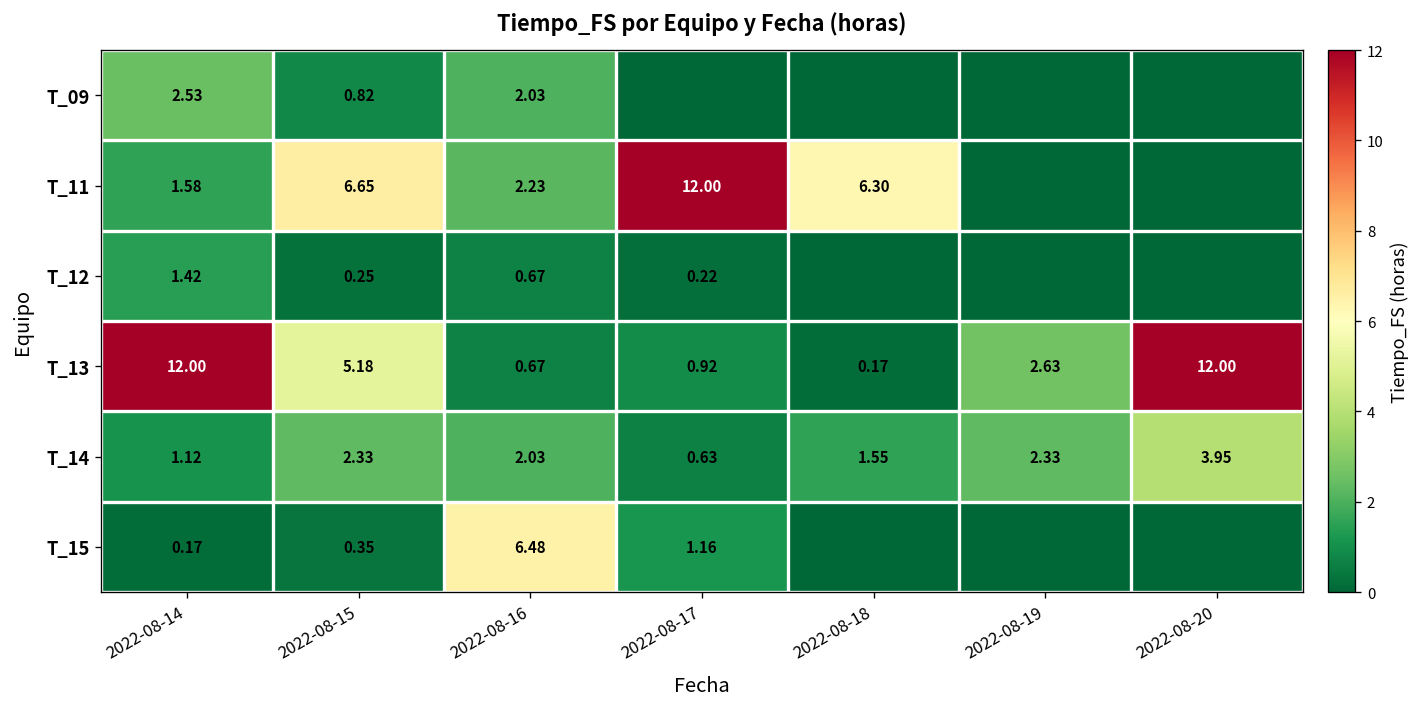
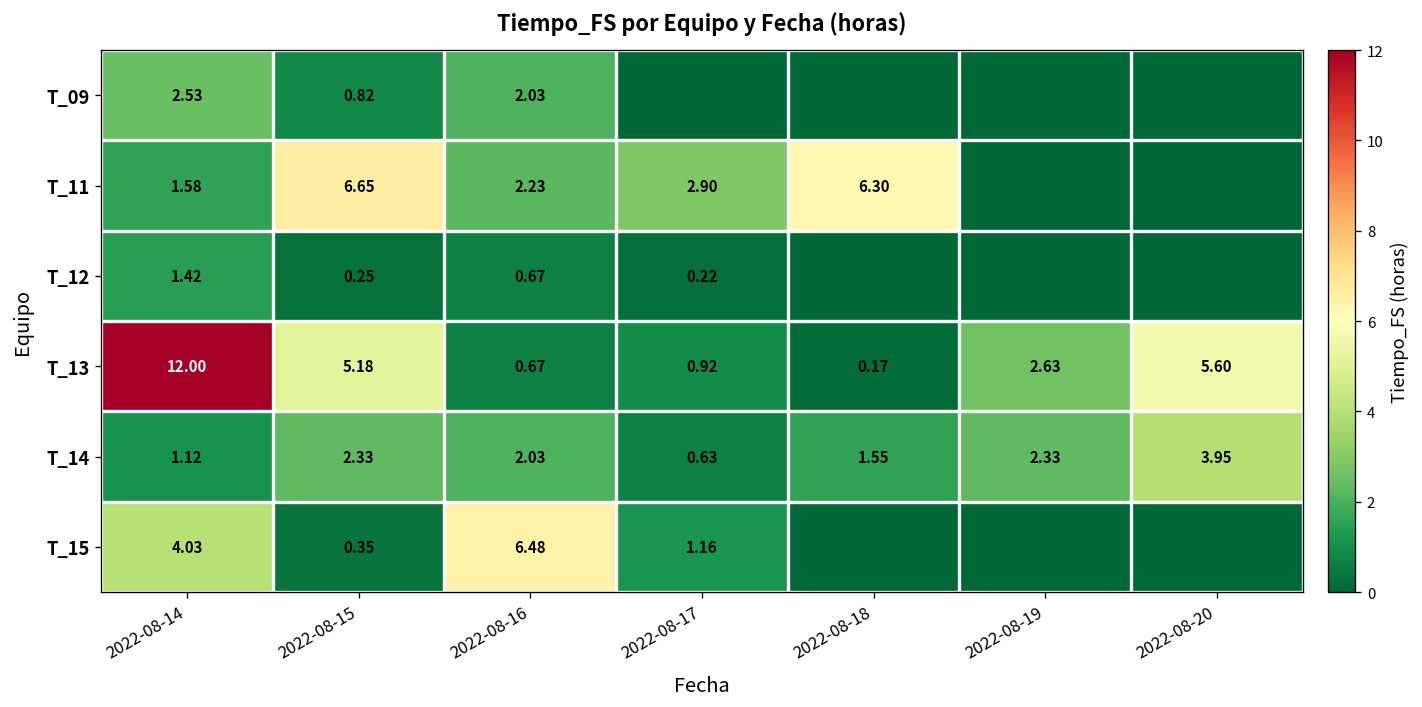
  {
    "T_09": {
      "2022-08-14": 2.53,
      "2022-08-15": 0.82,
      "2022-08-16": 2.03
    },
    "T_11": {
      "2022-08-14": 1.58,
      "2022-08-15": 6.65,
      "2022-08-16": 2.23,
-     "2022-08-17": 12.00,
+     "2022-08-17": 2.90,
      "2022-08-18": 6.30
    },
    "T_12": {
      "2022-08-14": 1.42,
      "2022-08-15": 0.25,
      "2022-08-16": 0.67,
      "2022-08-17": 0.22
    },
    "T_13": {
      "2022-08-14": 12.00,
      "2022-08-15": 5.18,
      "2022-08-16": 0.67,
      "2022-08-17": 0.92,
      "2022-08-18": 0.17,
      "2022-08-19": 2.63,
-     "2022-08-20": 12.00
+     "2022-08-20": 5.60
    },
    "T_14": {
      "2022-08-14": 1.12,
      "2022-08-15": 2.33,
      "2022-08-16": 2.03,
      "2022-08-17": 0.63,
      "2022-08-18": 1.55,
      "2022-08-19": 2.33,
      "2022-08-20": 3.95
    },
    "T_15": {
-     "2022-08-14": 0.17,
+     "2022-08-14": 4.03,
      "2022-08-15": 0.35,
      "2022-08-16": 6.48,
      "2022-08-17": 1.16
    }
  }
